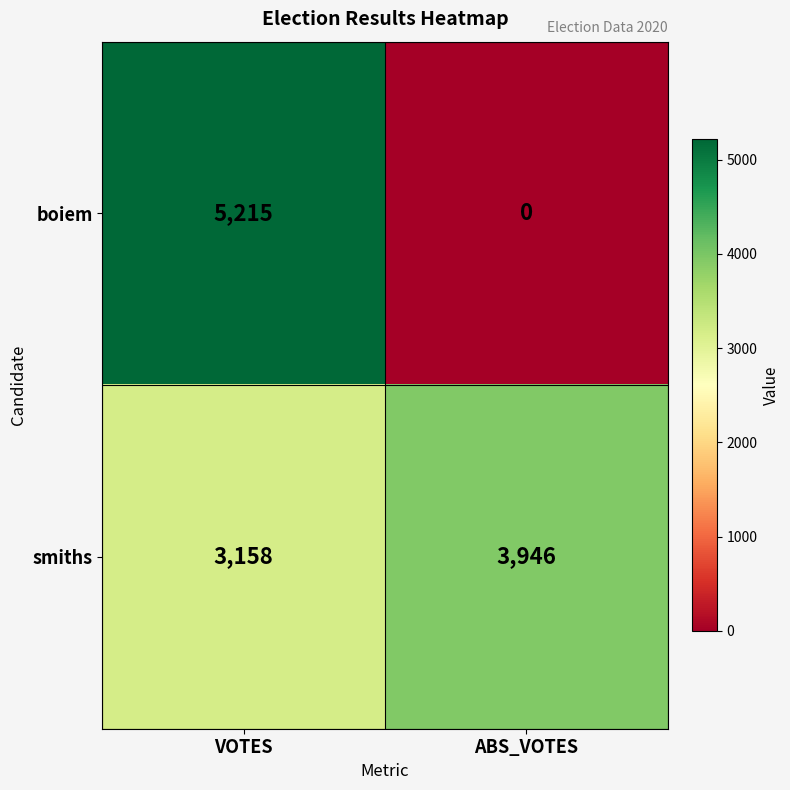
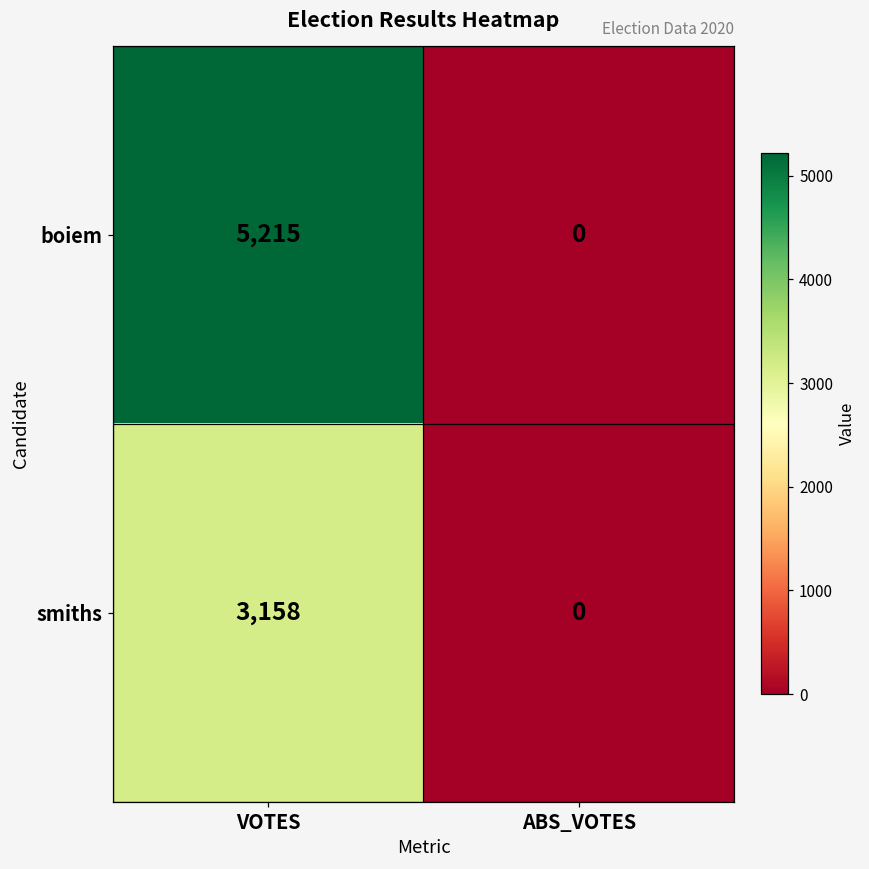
  {
    "boiem": {
      "VOTES": "5,215",
      "ABS_VOTES": "0"
    },
    "smiths": {
      "VOTES": "3,158",
-     "ABS_VOTES": "3,946"
+     "ABS_VOTES": "0"
    }
  }
